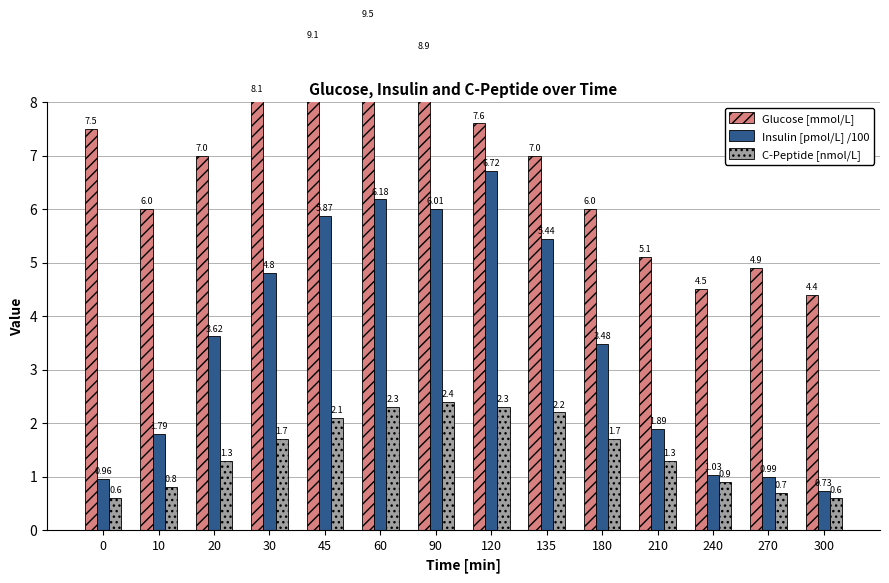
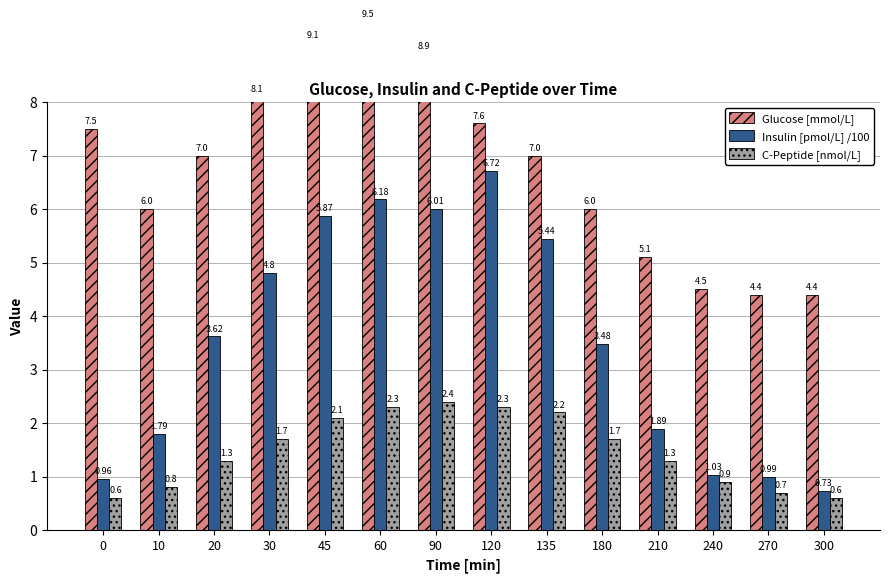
  {
    "Glucose [mmol/L]": {
      "0": 7.5,
      "10": 6.0,
      "20": 7.0,
      "120": 7.6,
      "135": 7.0,
      "180": 6.0,
      "210": 5.1,
      "240": 4.5,
-     "270": 4.9,
+     "270": 4.4,
      "300": 4.4
    },
    "Insulin [pmol/L] /100": {
      "0": 0.96,
      "10": 1.79,
      "20": 3.62,
      "30": 4.8,
      "45": 5.87,
      "60": 6.18,
      "90": 6.01,
      "120": 6.72,
      "135": 5.44,
      "180": 3.48,
      "210": 1.89,
      "240": 1.03,
      "270": 0.99,
      "300": 0.73
    },
    "C-Peptide [nmol/L]": {
      "0": 0.6,
      "10": 0.8,
      "20": 1.3,
      "30": 1.7,
      "45": 2.1,
      "60": 2.3,
      "90": 2.4,
      "120": 2.3,
      "135": 2.2,
      "180": 1.7,
      "210": 1.3,
      "240": 0.9,
      "270": 0.7,
      "300": 0.6
    }
  }
